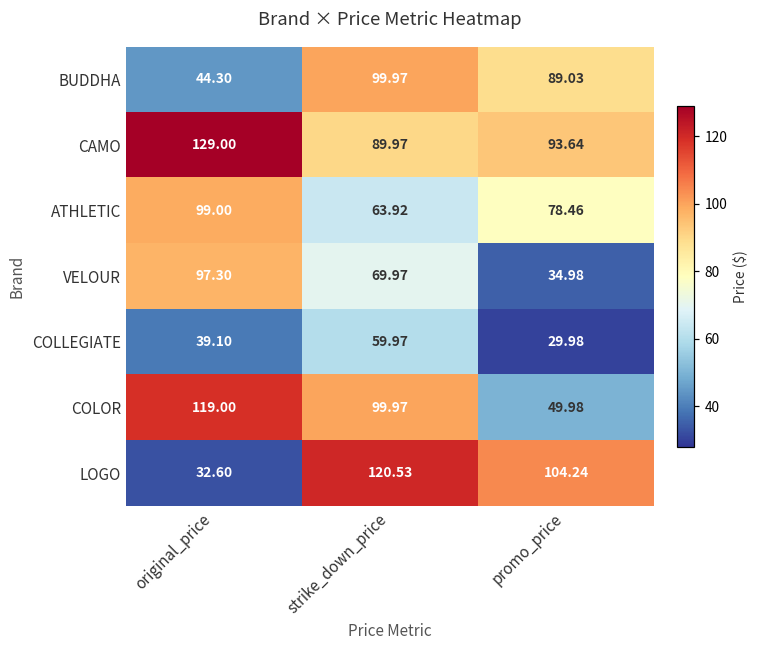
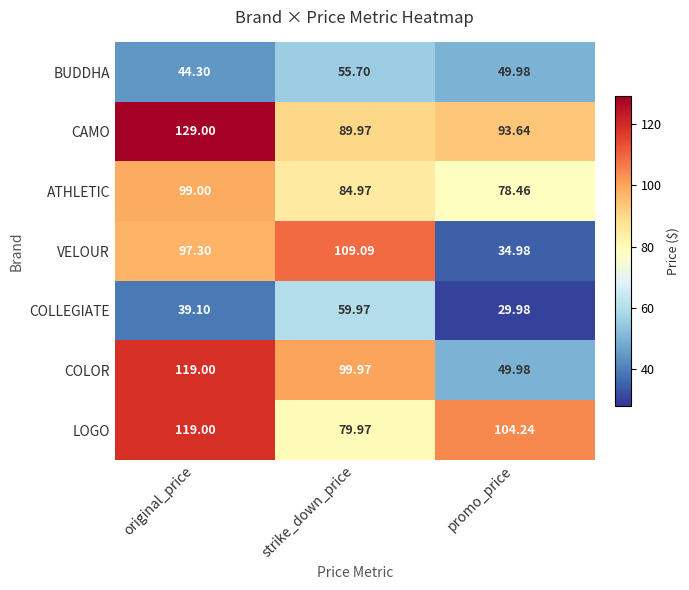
  {
    "BUDDHA": {
      "original_price": 44.30,
-     "strike_down_price": 99.97,
-     "promo_price": 89.03
+     "strike_down_price": 55.70,
+     "promo_price": 49.98
    },
    "CAMO": {
      "original_price": 129.00,
      "strike_down_price": 89.97,
      "promo_price": 93.64
    },
    "ATHLETIC": {
      "original_price": 99.00,
-     "strike_down_price": 63.92,
+     "strike_down_price": 84.97,
      "promo_price": 78.46
    },
    "VELOUR": {
      "original_price": 97.30,
-     "strike_down_price": 69.97,
+     "strike_down_price": 109.09,
      "promo_price": 34.98
    },
    "COLLEGIATE": {
      "original_price": 39.10,
      "strike_down_price": 59.97,
      "promo_price": 29.98
    },
    "COLOR": {
      "original_price": 119.00,
      "strike_down_price": 99.97,
      "promo_price": 49.98
    },
    "LOGO": {
-     "original_price": 32.60,
-     "strike_down_price": 120.53,
+     "original_price": 119.00,
+     "strike_down_price": 79.97,
      "promo_price": 104.24
    }
  }
